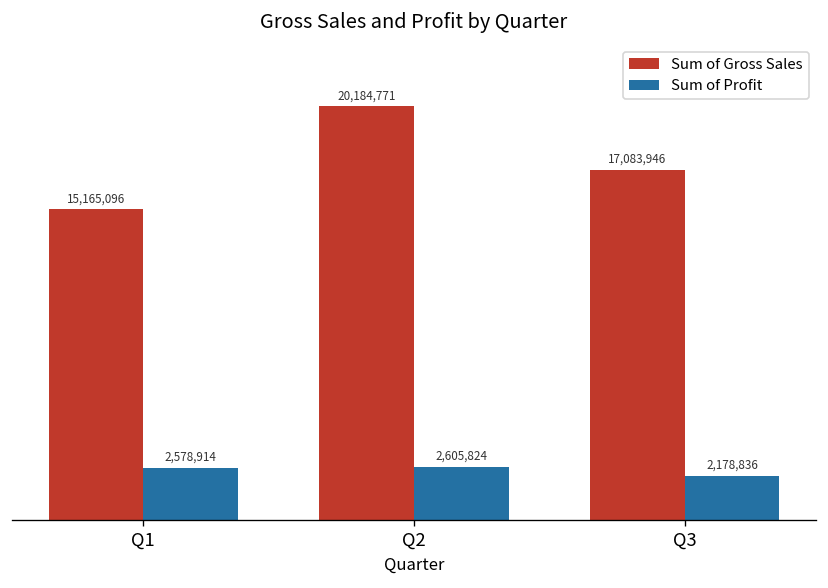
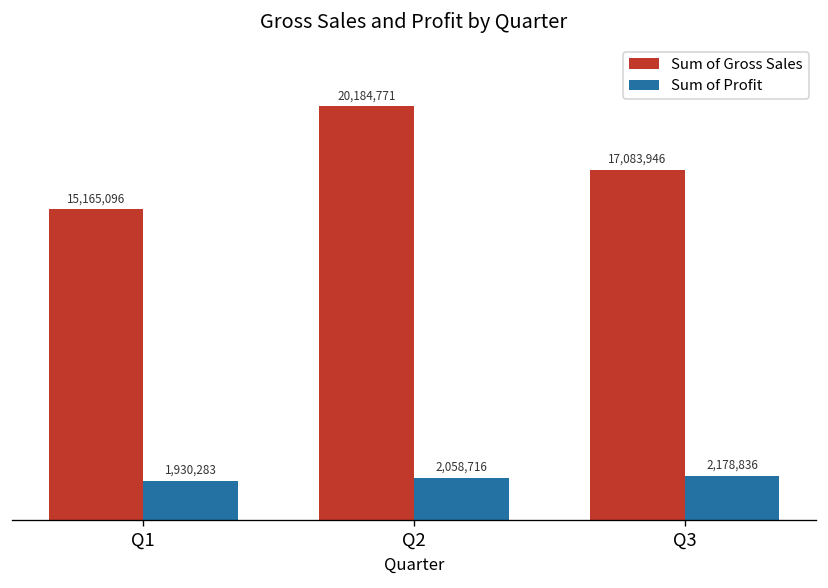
  {
    "Sum of Gross Sales": {
      "Q1": "15,165,096",
      "Q2": "20,184,771",
      "Q3": "17,083,946"
    },
    "Sum of Profit": {
-     "Q1": "2,578,914",
-     "Q2": "2,605,824",
+     "Q1": "1,930,283",
+     "Q2": "2,058,716",
      "Q3": "2,178,836"
    }
  }
